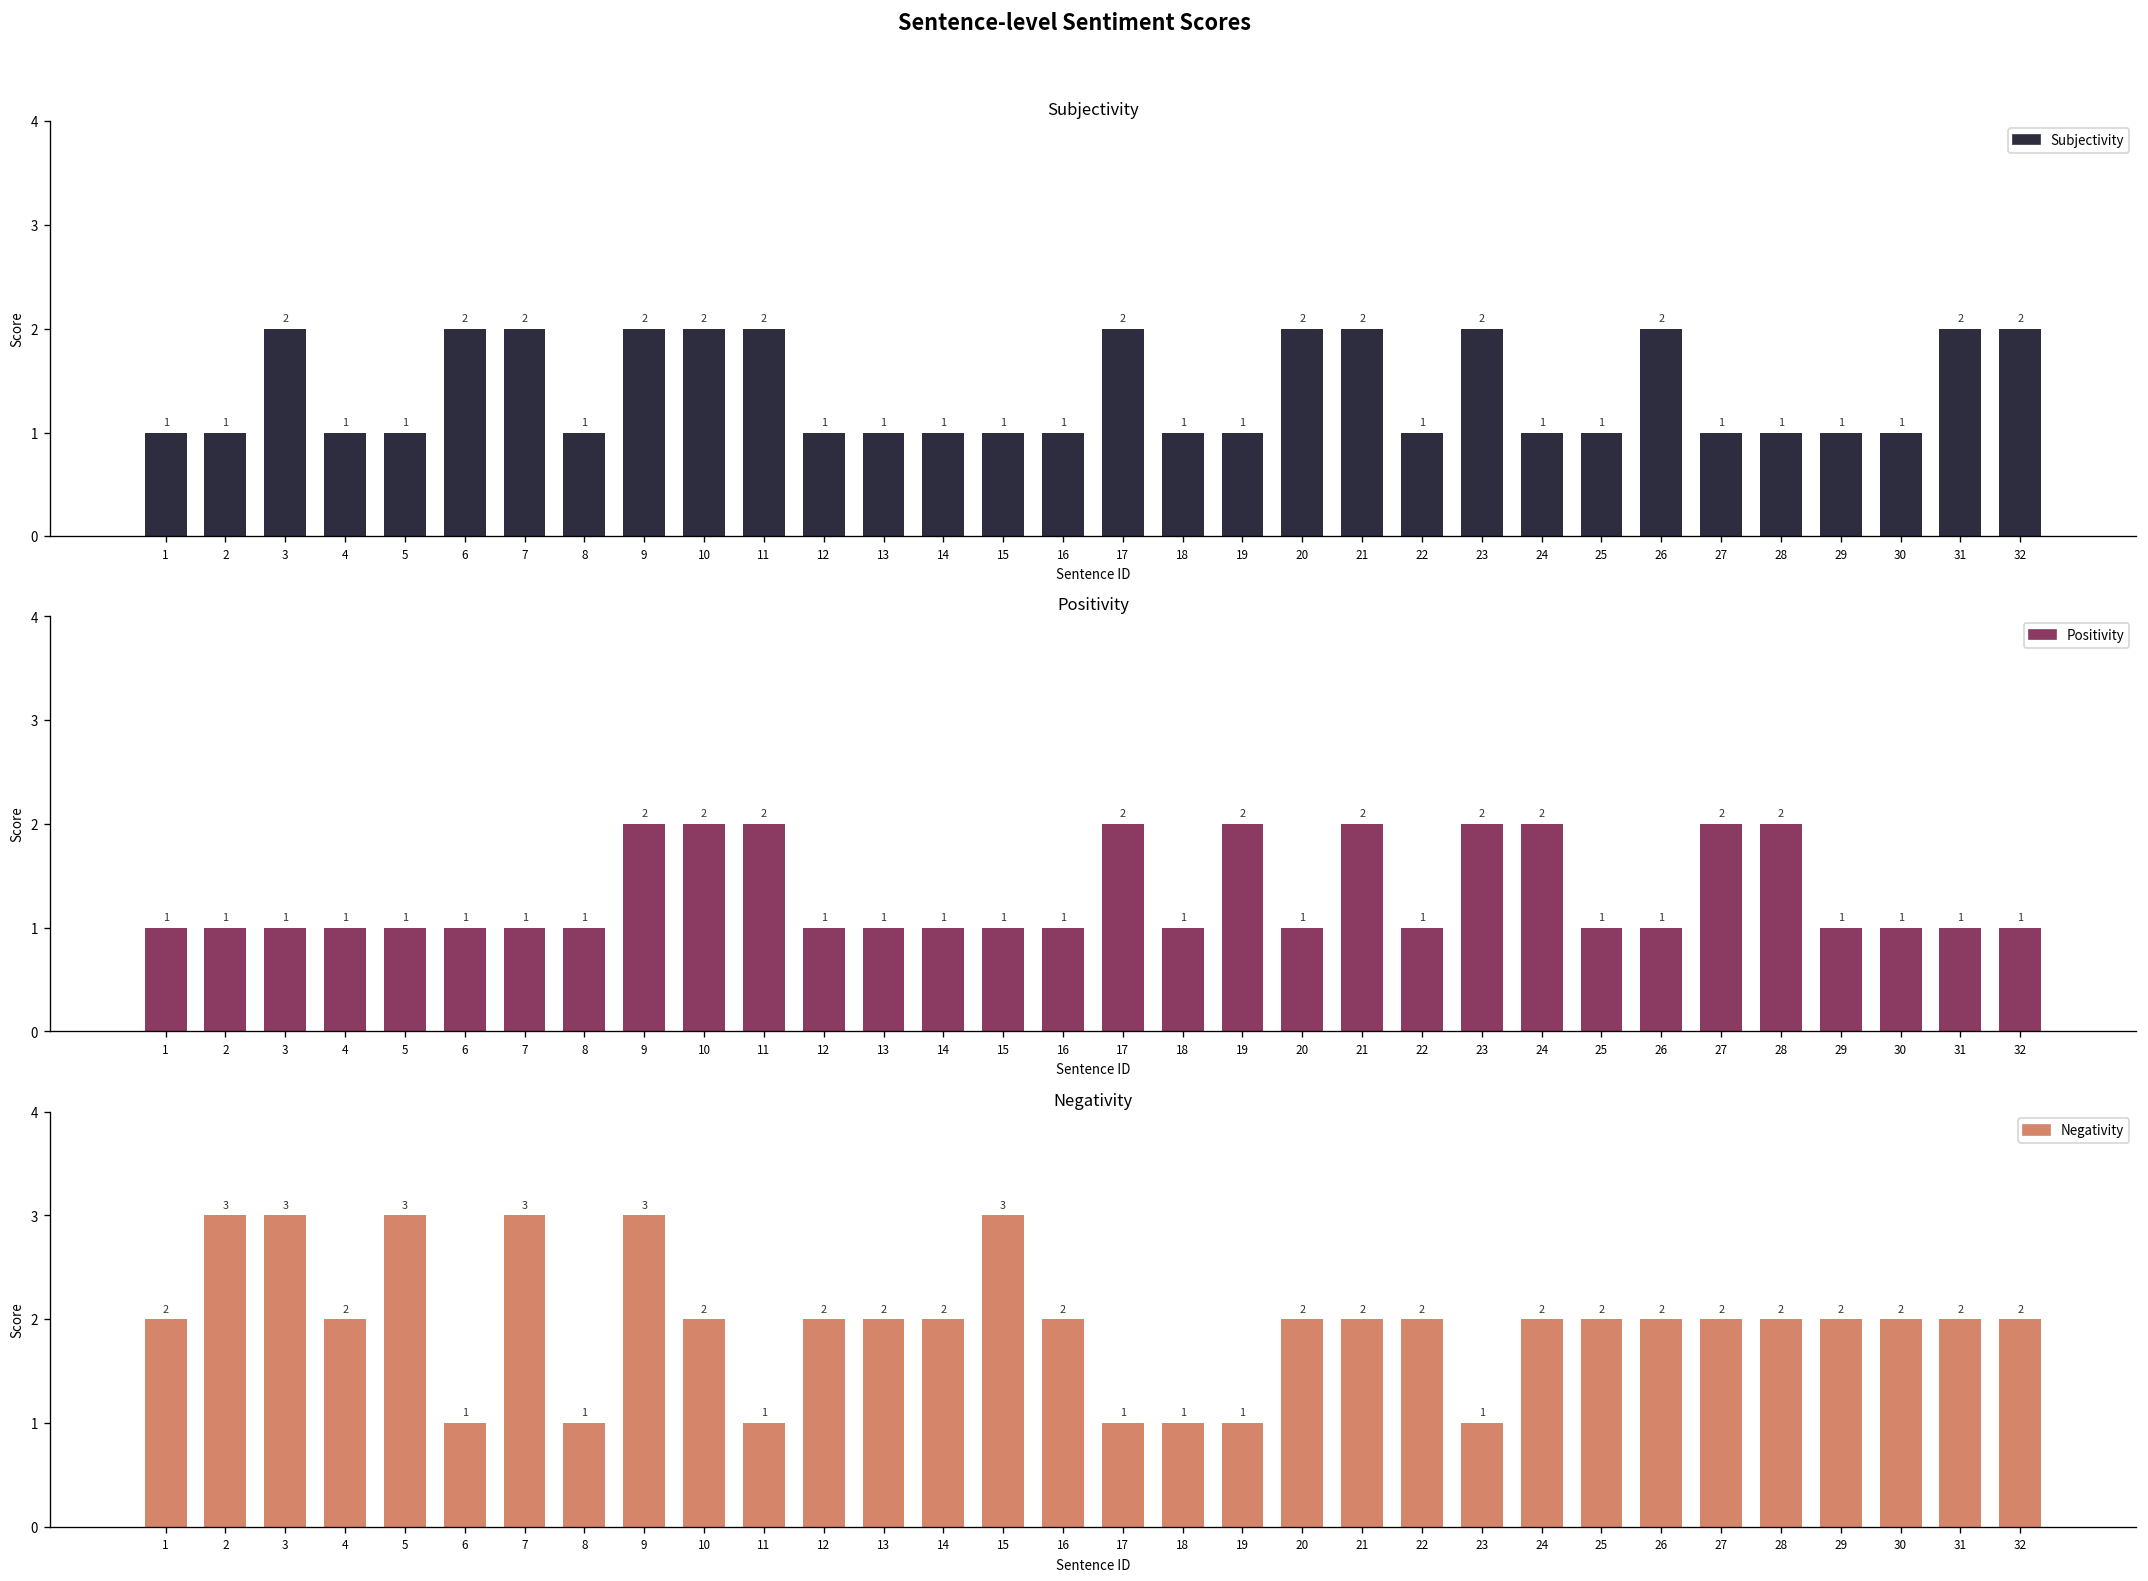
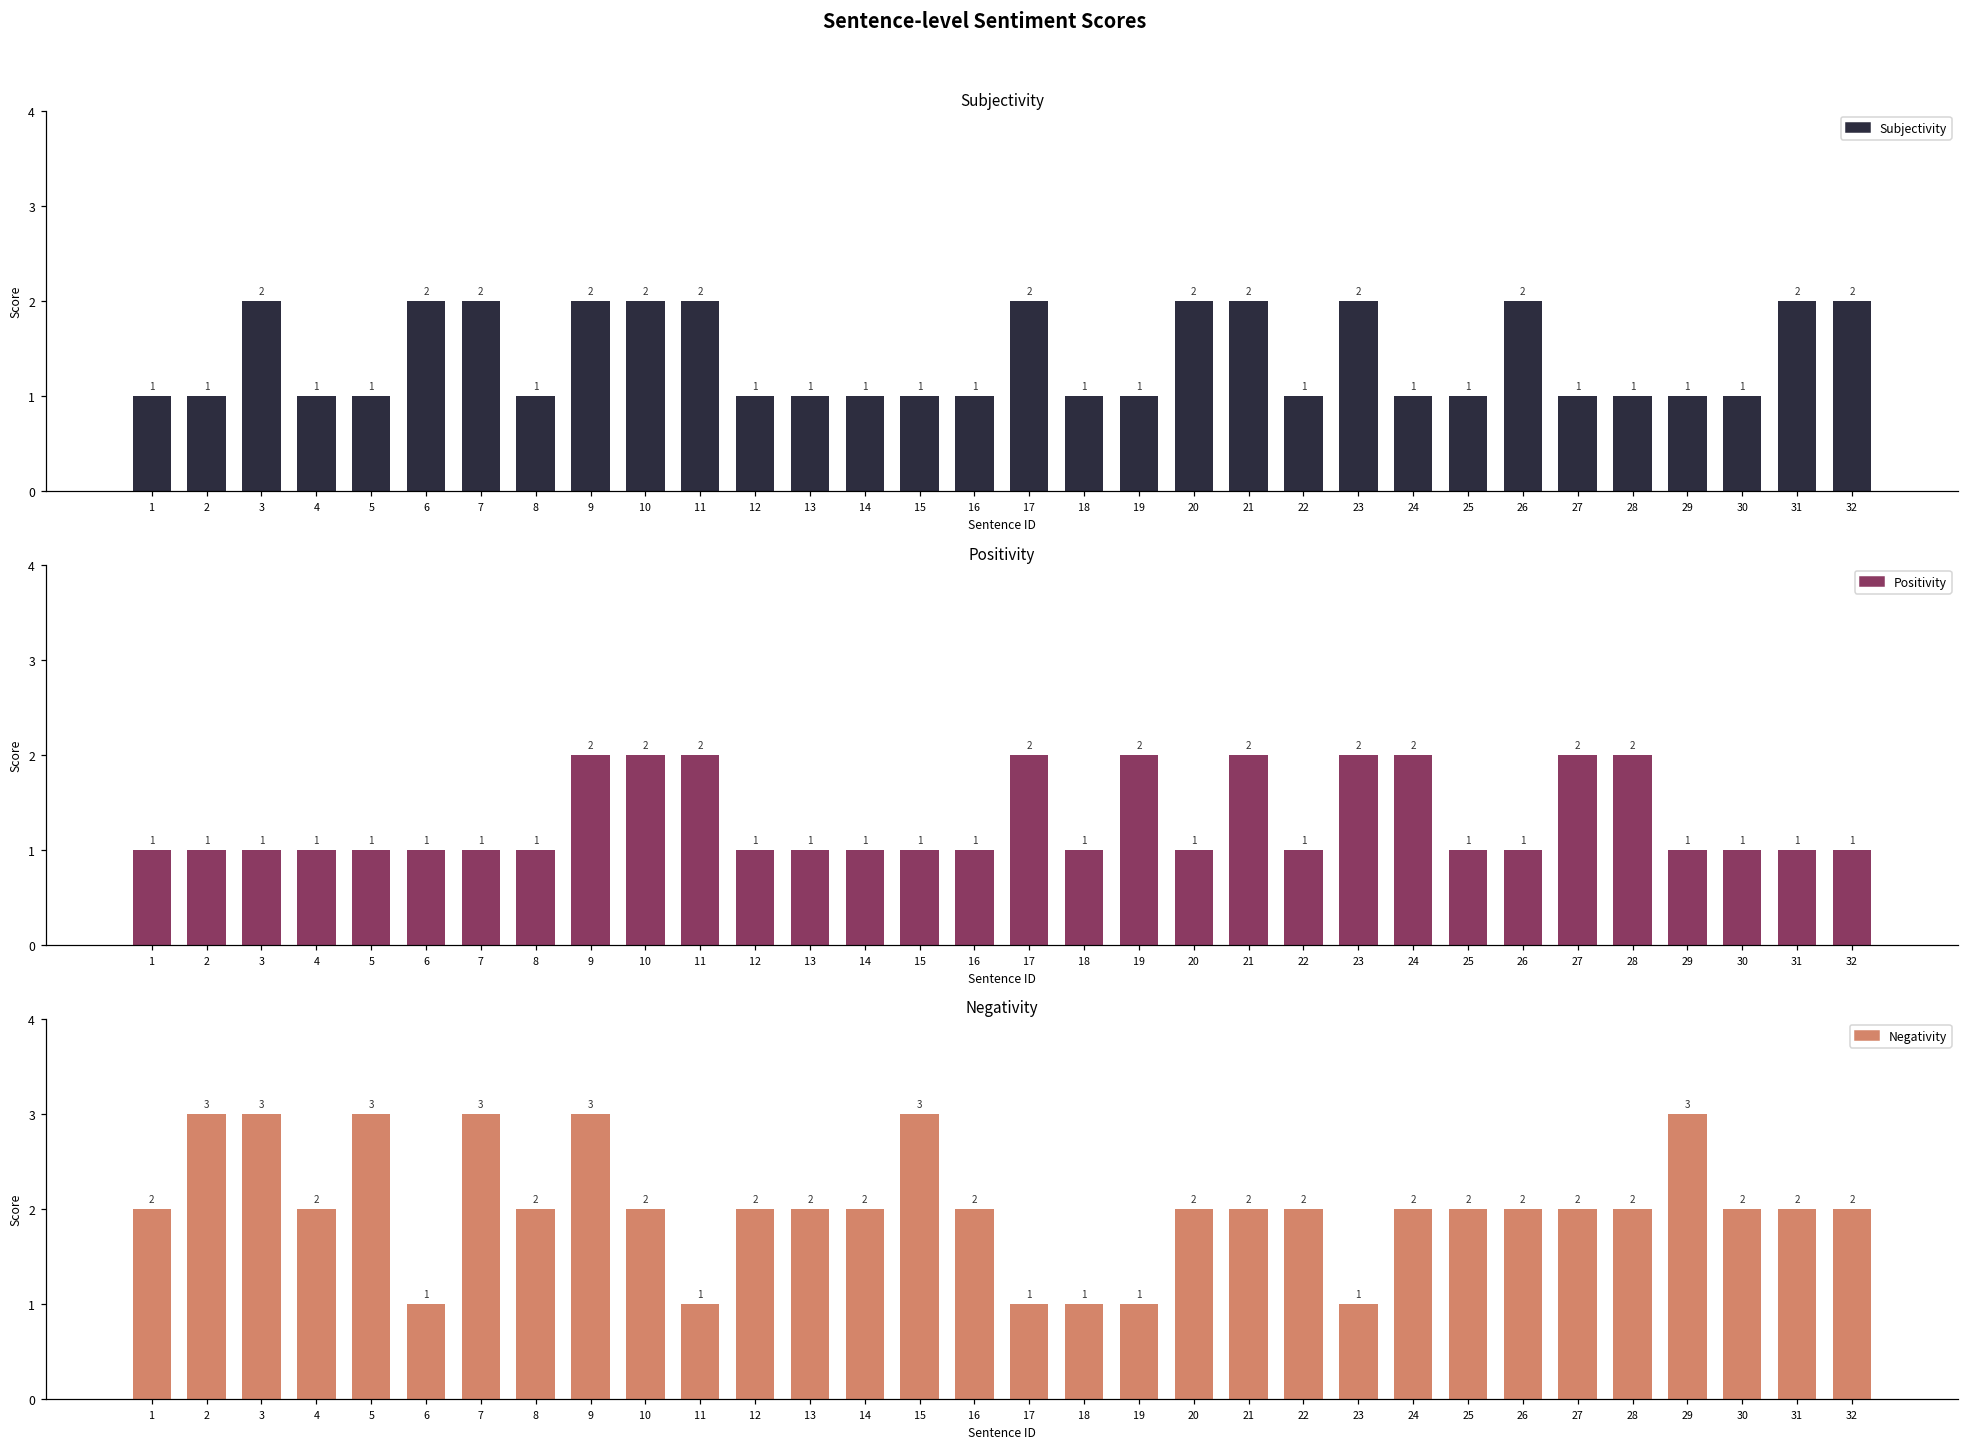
  {
    "Subjectivity": {
      "1": 1,
      "2": 1,
      "3": 2,
      "4": 1,
      "5": 1,
      "6": 2,
      "7": 2,
      "8": 1,
      "9": 2,
      "10": 2,
      "11": 2,
      "12": 1,
      "13": 1,
      "14": 1,
      "15": 1,
      "16": 1,
      "17": 2,
      "18": 1,
      "19": 1,
      "20": 2,
      "21": 2,
      "22": 1,
      "23": 2,
      "24": 1,
      "25": 1,
      "26": 2,
      "27": 1,
      "28": 1,
      "29": 1,
      "30": 1,
      "31": 2,
      "32": 2
    },
    "Positivity": {
      "1": 1,
      "2": 1,
      "3": 1,
      "4": 1,
      "5": 1,
      "6": 1,
      "7": 1,
      "8": 1,
      "9": 2,
      "10": 2,
      "11": 2,
      "12": 1,
      "13": 1,
      "14": 1,
      "15": 1,
      "16": 1,
      "17": 2,
      "18": 1,
      "19": 2,
      "20": 1,
      "21": 2,
      "22": 1,
      "23": 2,
      "24": 2,
      "25": 1,
      "26": 1,
      "27": 2,
      "28": 2,
      "29": 1,
      "30": 1,
      "31": 1,
      "32": 1
    },
    "Negativity": {
      "1": 2,
      "2": 3,
      "3": 3,
      "4": 2,
      "5": 3,
      "6": 1,
      "7": 3,
-     "8": 1,
+     "8": 2,
      "9": 3,
      "10": 2,
      "11": 1,
      "12": 2,
      "13": 2,
      "14": 2,
      "15": 3,
      "16": 2,
      "17": 1,
      "18": 1,
      "19": 1,
      "20": 2,
      "21": 2,
      "22": 2,
      "23": 1,
      "24": 2,
      "25": 2,
      "26": 2,
      "27": 2,
      "28": 2,
-     "29": 2,
+     "29": 3,
      "30": 2,
      "31": 2,
      "32": 2
    }
  }
